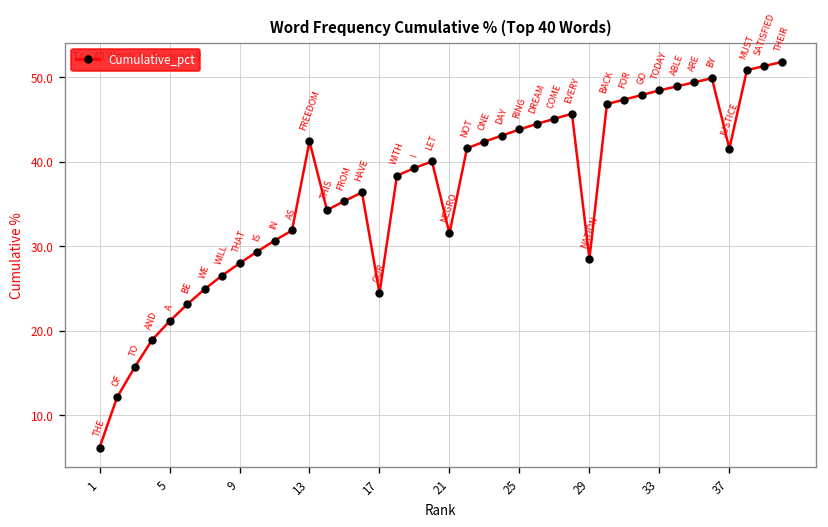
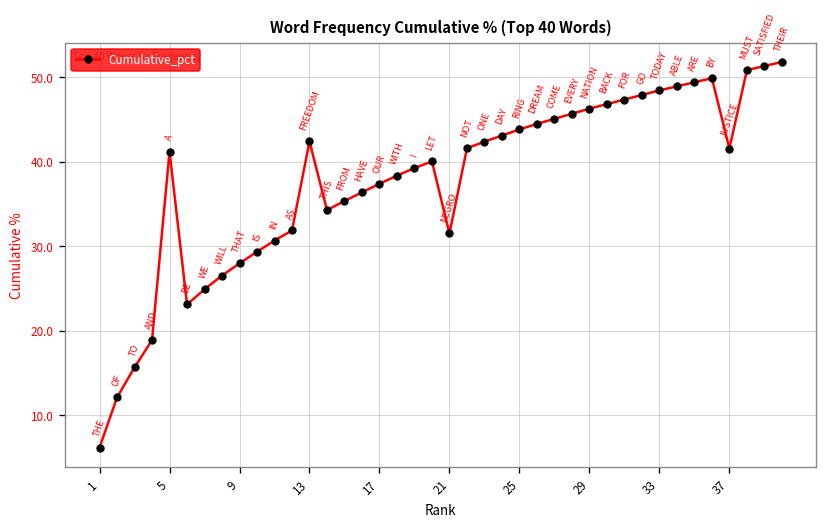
  {
    "1": 6,
-   "5": 21,
+   "5": 41,
    "9": 28,
    "13": 42,
-   "17": 24,
+   "17": 37,
    "21": 32,
    "25": 44,
-   "29": 29,
+   "29": 46,
    "33": 48,
    "37": 42
  }
